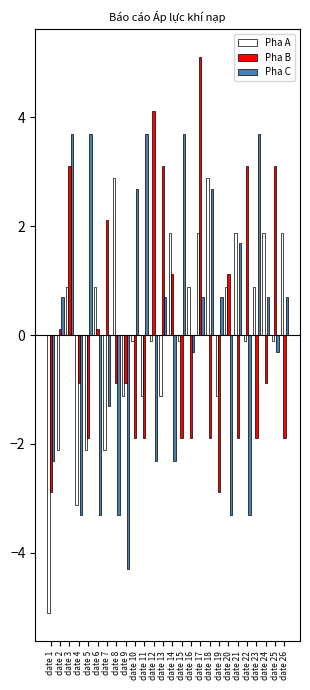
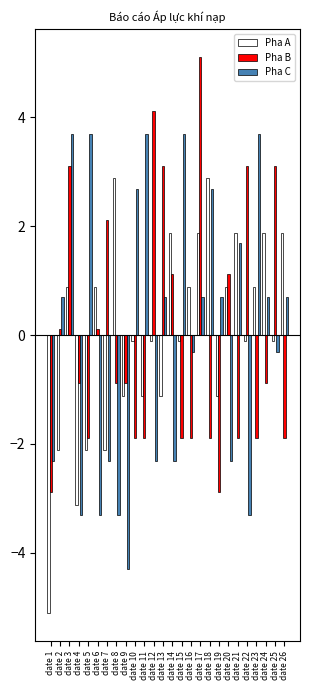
  {
    "Pha A": {
      "date 1": -5.1,
      "date 2": -2.1,
      "date 3": 0.9,
      "date 4": -3.1,
      "date 5": -2.1,
      "date 6": 0.9,
      "date 7": -2.1,
      "date 8": 2.9,
      "date 9": -1.1,
      "date 10": -0.1,
      "date 11": -1.1,
      "date 12": -0.1,
      "date 13": -1.1,
      "date 14": 1.9,
      "date 15": -0.1,
      "date 16": 0.9,
      "date 17": 1.9,
      "date 18": 2.9,
      "date 19": -1.1,
      "date 20": 0.9,
      "date 21": 1.9,
      "date 22": -0.1,
      "date 23": 0.9,
      "date 24": 1.9,
      "date 25": -0.1,
      "date 26": 1.9
    },
    "Pha B": {
      "date 1": -2.9,
      "date 2": 0.1,
      "date 3": 3.1,
      "date 4": -0.9,
      "date 5": -1.9,
      "date 6": 0.1,
      "date 7": 2.1,
      "date 8": -0.9,
      "date 9": -0.9,
      "date 10": -1.9,
      "date 11": -1.9,
      "date 12": 4.1,
      "date 13": 3.1,
      "date 14": 1.1,
      "date 15": -1.9,
      "date 16": -1.9,
      "date 17": 5.1,
      "date 18": -1.9,
      "date 19": -2.9,
      "date 20": 1.1,
      "date 21": -1.9,
      "date 22": 3.1,
      "date 23": -1.9,
      "date 24": -0.9,
      "date 25": 3.1,
      "date 26": -1.9
    },
    "Pha C": {
      "date 1": -2.3,
      "date 2": 0.7,
      "date 3": 3.7,
      "date 4": -3.3,
      "date 5": 3.7,
      "date 6": -3.3,
-     "date 7": -1.3,
+     "date 7": -2.3,
      "date 8": -3.3,
      "date 9": -4.3,
      "date 10": 2.7,
      "date 11": 3.7,
      "date 12": -2.3,
      "date 13": 0.7,
      "date 14": -2.3,
      "date 15": 3.7,
      "date 16": -0.3,
      "date 17": 0.7,
      "date 18": 2.7,
      "date 19": 0.7,
-     "date 20": -3.3,
+     "date 20": -2.3,
      "date 21": 1.7,
      "date 22": -3.3,
      "date 23": 3.7,
      "date 24": 0.7,
      "date 25": -0.3,
      "date 26": 0.7
    }
  }
